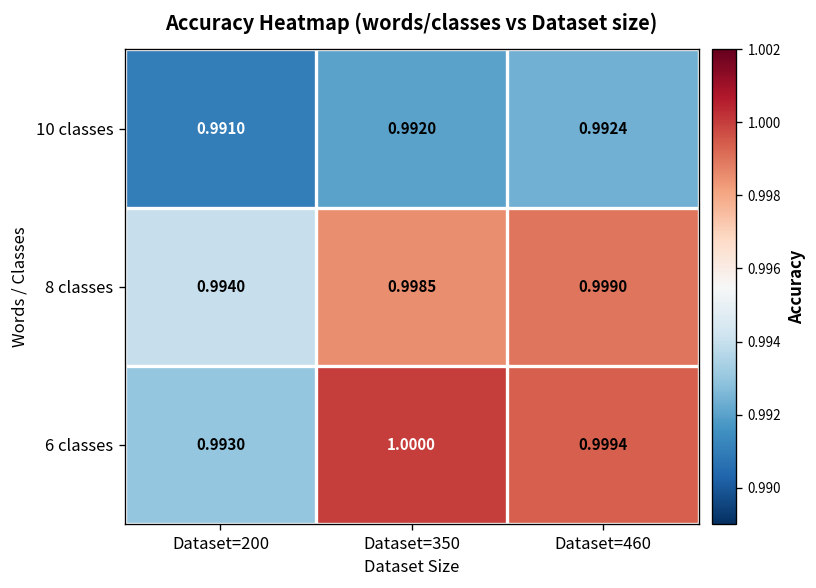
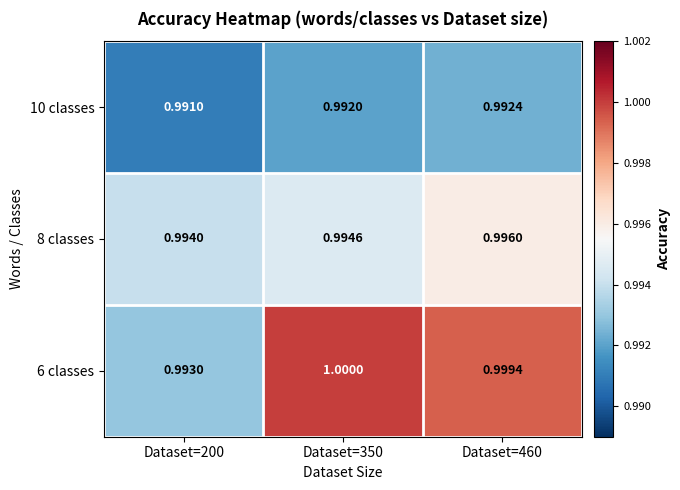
  {
    "10 classes": {
      "Dataset=200": 0.9910,
      "Dataset=350": 0.9920,
      "Dataset=460": 0.9924
    },
    "8 classes": {
      "Dataset=200": 0.9940,
-     "Dataset=350": 0.9985,
-     "Dataset=460": 0.9990
+     "Dataset=350": 0.9946,
+     "Dataset=460": 0.9960
    },
    "6 classes": {
      "Dataset=200": 0.9930,
      "Dataset=350": 1.0000,
      "Dataset=460": 0.9994
    }
  }
